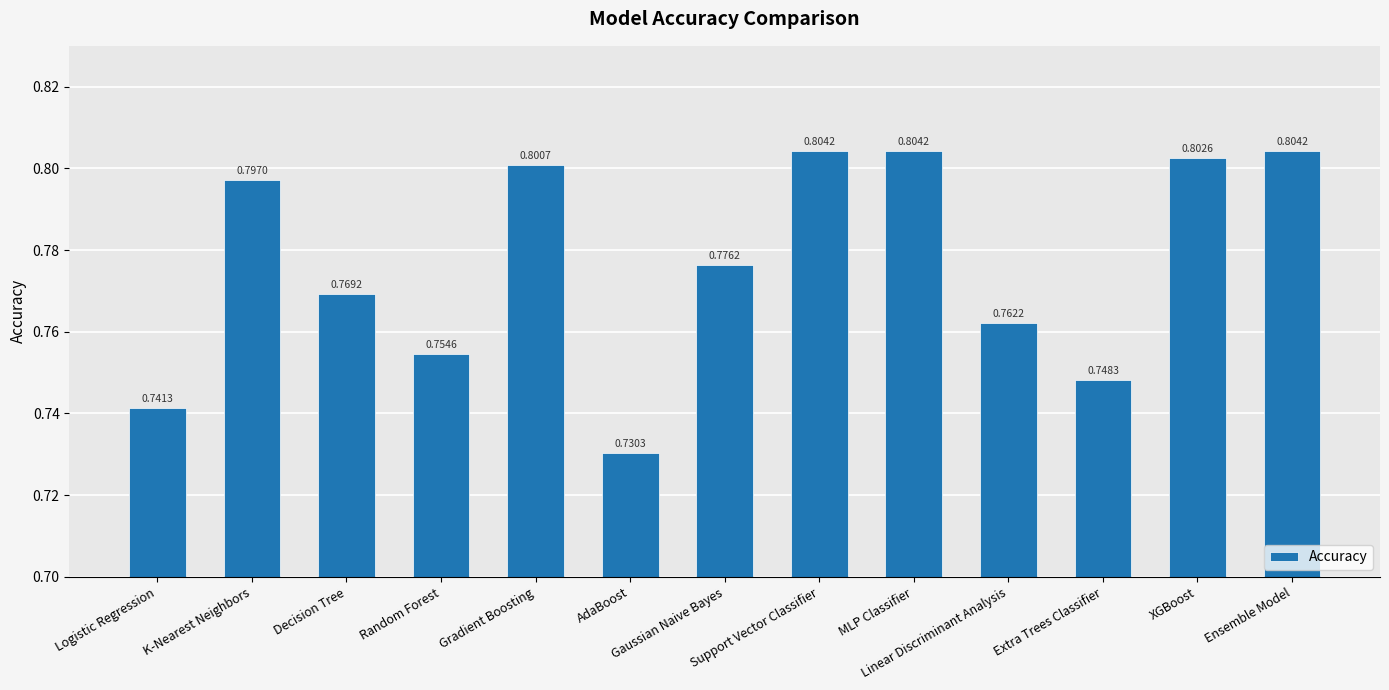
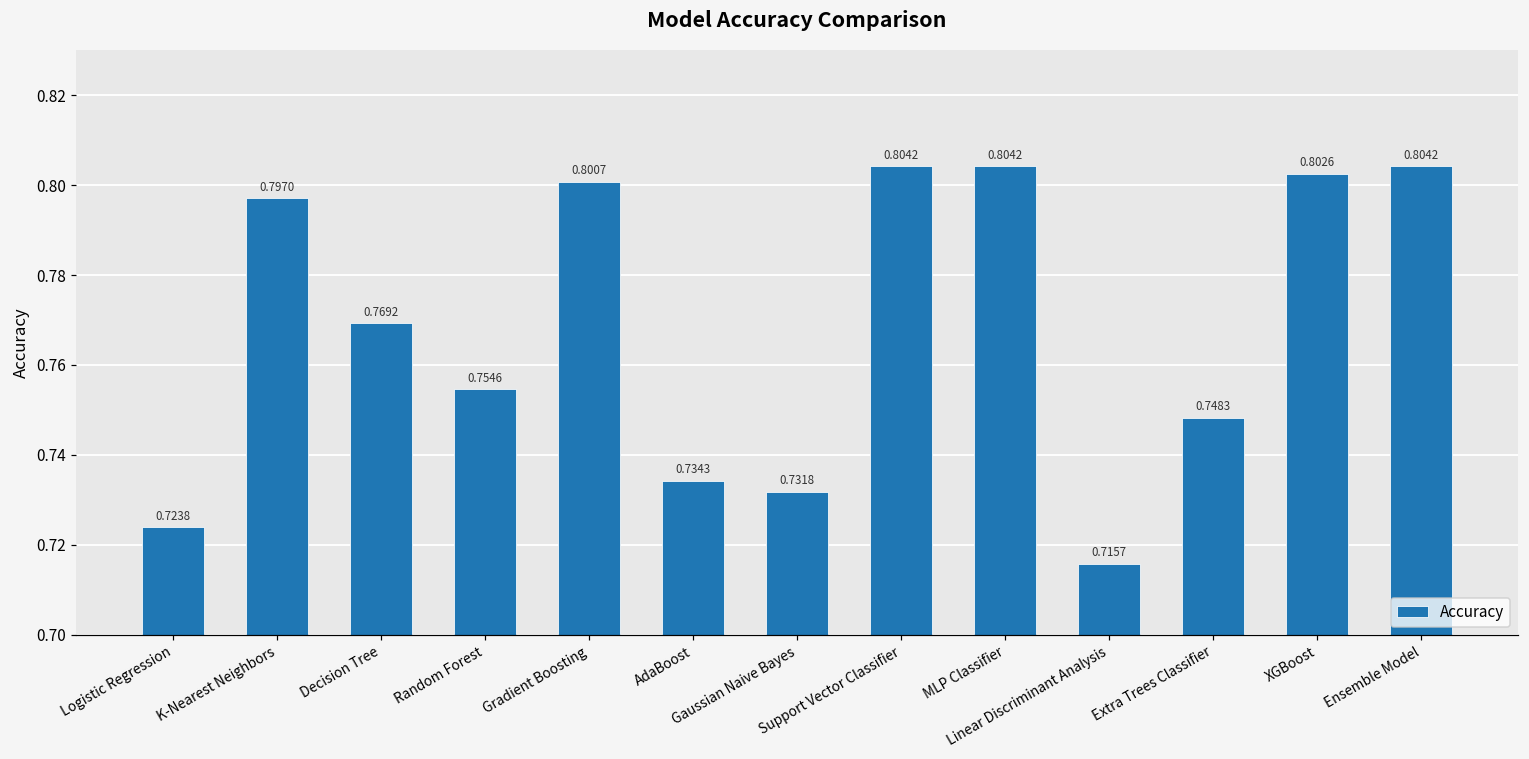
  {
-   "Logistic Regression": 0.7413,
+   "Logistic Regression": 0.7238,
    "K-Nearest Neighbors": 0.7970,
    "Decision Tree": 0.7692,
    "Random Forest": 0.7546,
    "Gradient Boosting": 0.8007,
-   "AdaBoost": 0.7303,
-   "Gaussian Naive Bayes": 0.7762,
+   "AdaBoost": 0.7343,
+   "Gaussian Naive Bayes": 0.7318,
    "Support Vector Classifier": 0.8042,
    "MLP Classifier": 0.8042,
-   "Linear Discriminant Analysis": 0.7622,
+   "Linear Discriminant Analysis": 0.7157,
    "Extra Trees Classifier": 0.7483,
    "XGBoost": 0.8026,
    "Ensemble Model": 0.8042
  }
